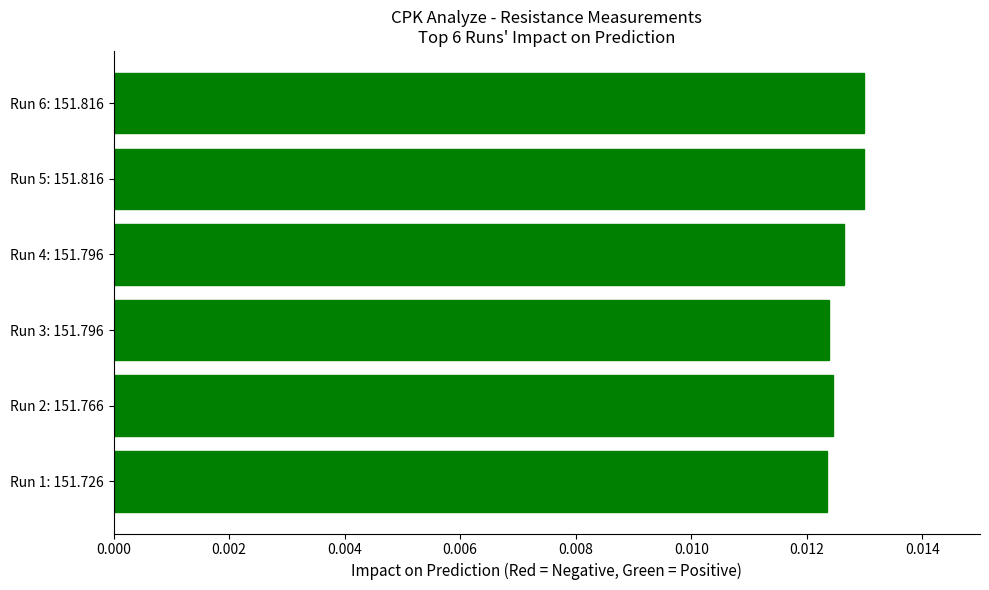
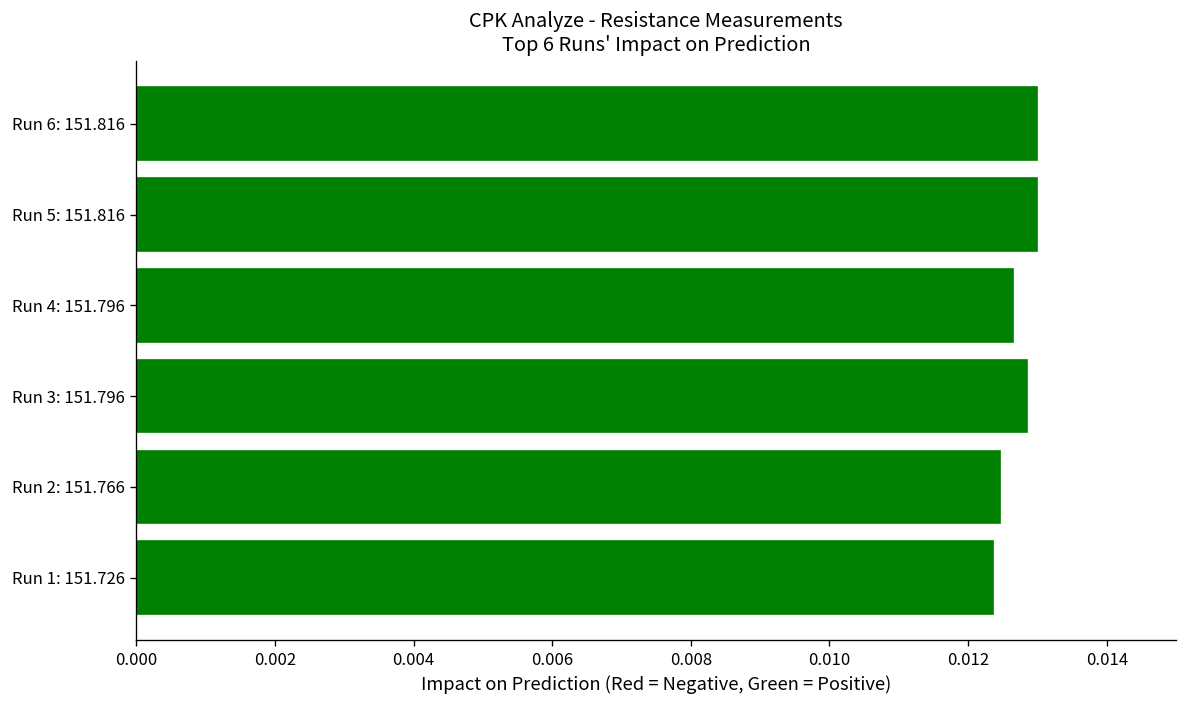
  {
    "Run 6: 151.816": 0.0130,
    "Run 5: 151.816": 0.0130,
    "Run 4: 151.796": 0.0126,
-   "Run 3: 151.796": 0.0124,
+   "Run 3: 151.796": 0.0129,
    "Run 2: 151.766": 0.0125,
    "Run 1: 151.726": 0.0124
  }
